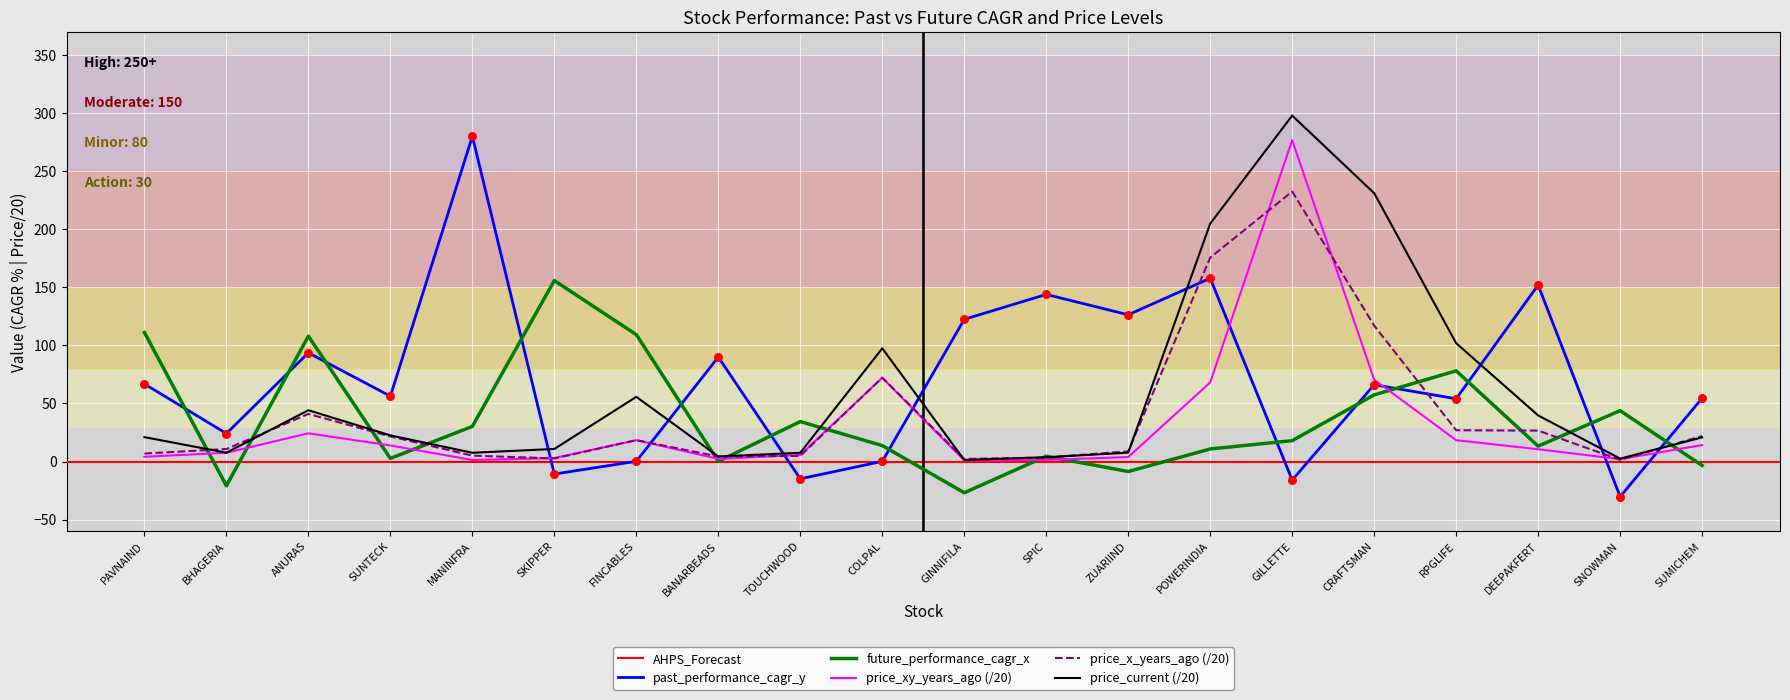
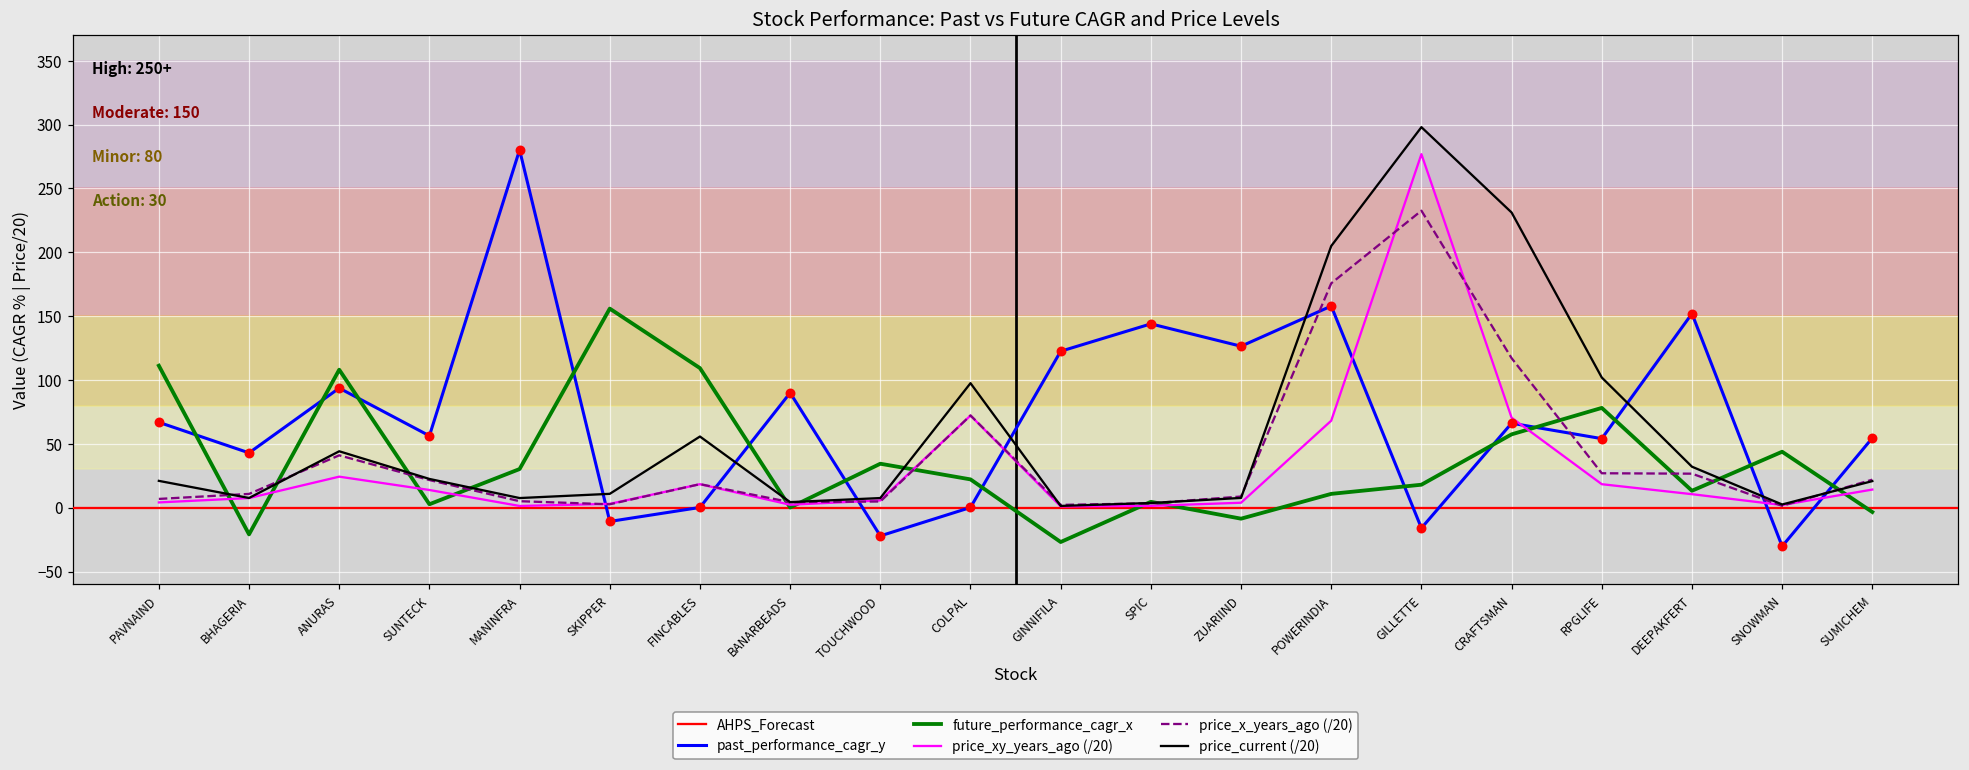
  {
    "past_performance_cagr_y": {
      "PAVNAIND": 67,
-     "BHAGERIA": 24,
+     "BHAGERIA": 43,
      "ANURAS": 94,
      "SUNTECK": 56,
      "MANINFRA": 280,
      "SKIPPER": -11,
      "FINCABLES": 0,
      "BANARBEADS": 90,
-     "TOUCHWOOD": -15,
+     "TOUCHWOOD": -22,
      "COLPAL": 0,
      "GINNIFILA": 123,
      "SPIC": 144,
      "ZUARIIND": 126,
      "POWERINDIA": 158,
      "GILLETTE": -16,
      "CRAFTSMAN": 66,
      "RPGLIFE": 54,
      "DEEPAKFERT": 152,
      "SNOWMAN": -30,
      "SUMICHEM": 55
    },
    "future_performance_cagr_x": {
      "PAVNAIND": 111,
      "BHAGERIA": -21,
      "ANURAS": 108,
      "SUNTECK": 3,
      "MANINFRA": 30,
      "SKIPPER": 156,
      "FINCABLES": 109,
      "TOUCHWOOD": 34,
-     "COLPAL": 14,
+     "COLPAL": 22,
      "GINNIFILA": -27,
      "ZUARIIND": -9,
      "POWERINDIA": 11,
      "GILLETTE": 18,
      "CRAFTSMAN": 57,
      "RPGLIFE": 78,
      "DEEPAKFERT": 13,
      "SNOWMAN": 44,
      "SUMICHEM": -3
    },
    "price_xy_years_ago (/20)": {
      "PAVNAIND": 4,
      "ANURAS": 24,
      "SUNTECK": 14,
      "MANINFRA": 1,
      "ZUARIIND": 4,
      "POWERINDIA": 68,
      "GILLETTE": 277,
      "CRAFTSMAN": 70,
      "RPGLIFE": 18,
      "DEEPAKFERT": 11,
      "SUMICHEM": 14
    },
    "price_x_years_ago (/20)": {
      "PAVNAIND": 7,
      "BHAGERIA": 11,
      "ANURAS": 41,
      "MANINFRA": 5,
      "POWERINDIA": 176,
      "GILLETTE": 233,
      "CRAFTSMAN": 117,
      "RPGLIFE": 27,
      "DEEPAKFERT": 27
    },
    "price_current (/20)": {
      "PAVNAIND": 21,
      "ANURAS": 44,
      "MANINFRA": 8,
      "SKIPPER": 11,
      "FINCABLES": 56,
      "COLPAL": 98,
      "POWERINDIA": 205,
      "GILLETTE": 298,
      "CRAFTSMAN": 231,
      "RPGLIFE": 102,
-     "DEEPAKFERT": 40
+     "DEEPAKFERT": 32
    }
  }
